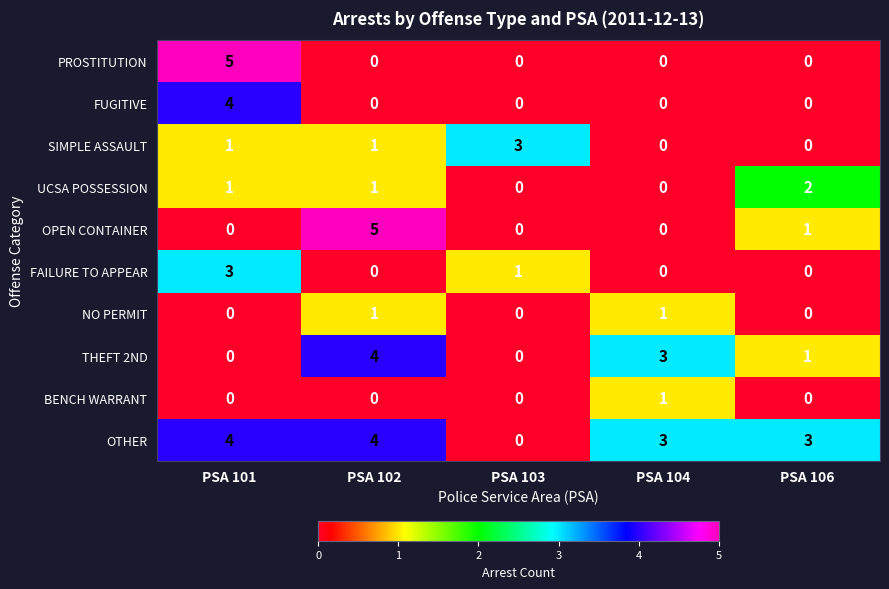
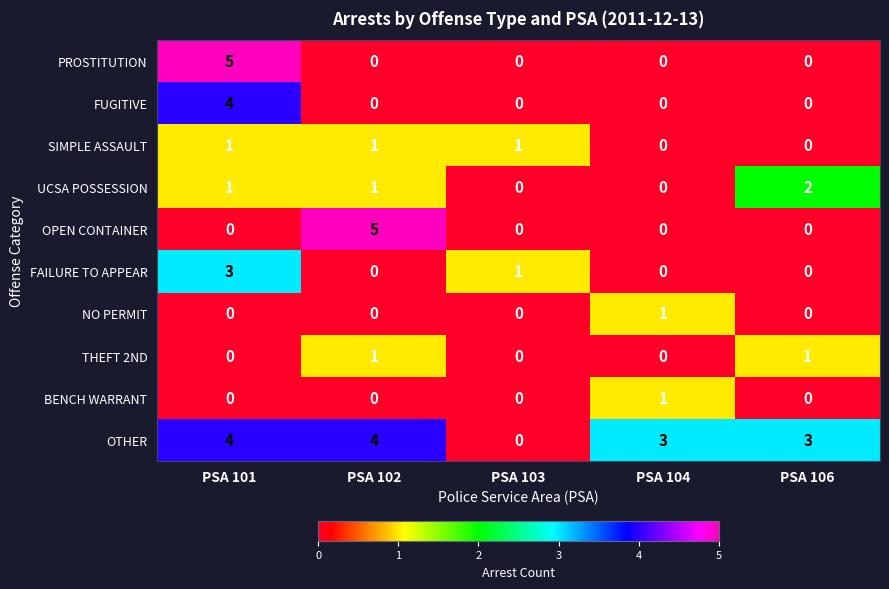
  {
    "PROSTITUTION": {
      "PSA 101": 5,
      "PSA 102": 0,
      "PSA 103": 0,
      "PSA 104": 0,
      "PSA 106": 0
    },
    "FUGITIVE": {
      "PSA 101": 4,
      "PSA 102": 0,
      "PSA 103": 0,
      "PSA 104": 0,
      "PSA 106": 0
    },
    "SIMPLE ASSAULT": {
      "PSA 101": 1,
      "PSA 102": 1,
-     "PSA 103": 3,
+     "PSA 103": 1,
      "PSA 104": 0,
      "PSA 106": 0
    },
    "UCSA POSSESSION": {
      "PSA 101": 1,
      "PSA 102": 1,
      "PSA 103": 0,
      "PSA 104": 0,
      "PSA 106": 2
    },
    "OPEN CONTAINER": {
      "PSA 101": 0,
      "PSA 102": 5,
      "PSA 103": 0,
      "PSA 104": 0,
-     "PSA 106": 1
+     "PSA 106": 0
    },
    "FAILURE TO APPEAR": {
      "PSA 101": 3,
      "PSA 102": 0,
      "PSA 103": 1,
      "PSA 104": 0,
      "PSA 106": 0
    },
    "NO PERMIT": {
      "PSA 101": 0,
-     "PSA 102": 1,
+     "PSA 102": 0,
      "PSA 103": 0,
      "PSA 104": 1,
      "PSA 106": 0
    },
    "THEFT 2ND": {
      "PSA 101": 0,
-     "PSA 102": 4,
+     "PSA 102": 1,
      "PSA 103": 0,
-     "PSA 104": 3,
+     "PSA 104": 0,
      "PSA 106": 1
    },
    "BENCH WARRANT": {
      "PSA 101": 0,
      "PSA 102": 0,
      "PSA 103": 0,
      "PSA 104": 1,
      "PSA 106": 0
    },
    "OTHER": {
      "PSA 101": 4,
      "PSA 102": 4,
      "PSA 103": 0,
      "PSA 104": 3,
      "PSA 106": 3
    }
  }
